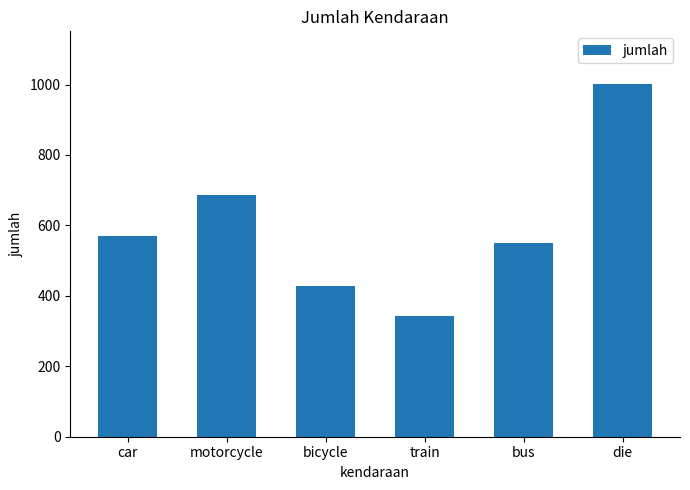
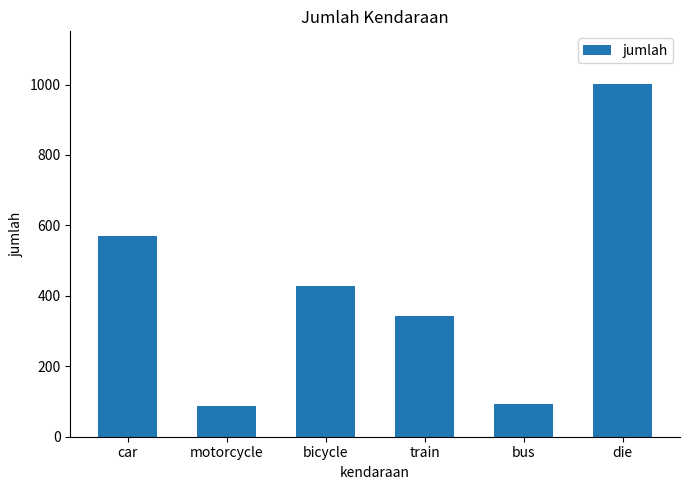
  {
    "car": 570,
-   "motorcycle": 690,
+   "motorcycle": 90,
    "bicycle": 430,
    "train": 340,
-   "bus": 550,
+   "bus": 90,
    "die": 1000
  }
